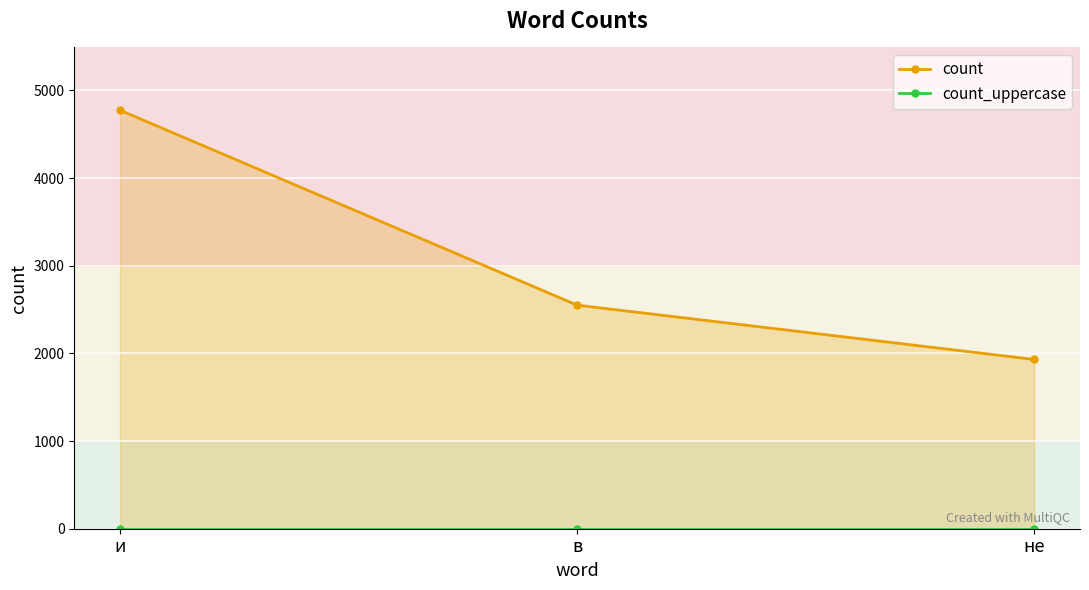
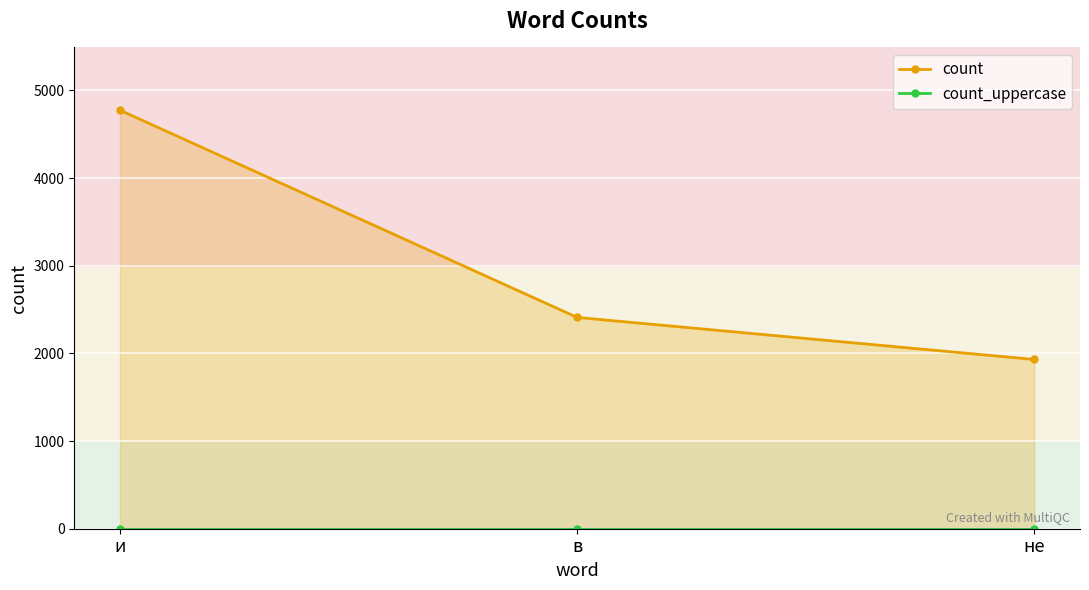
  {
    "count": {
      "и": 4800,
-     "в": 2600,
+     "в": 2400,
      "не": 1900
    },
    "count_uppercase": {
      "и": 0,
      "в": 0,
      "не": 0
    }
  }
